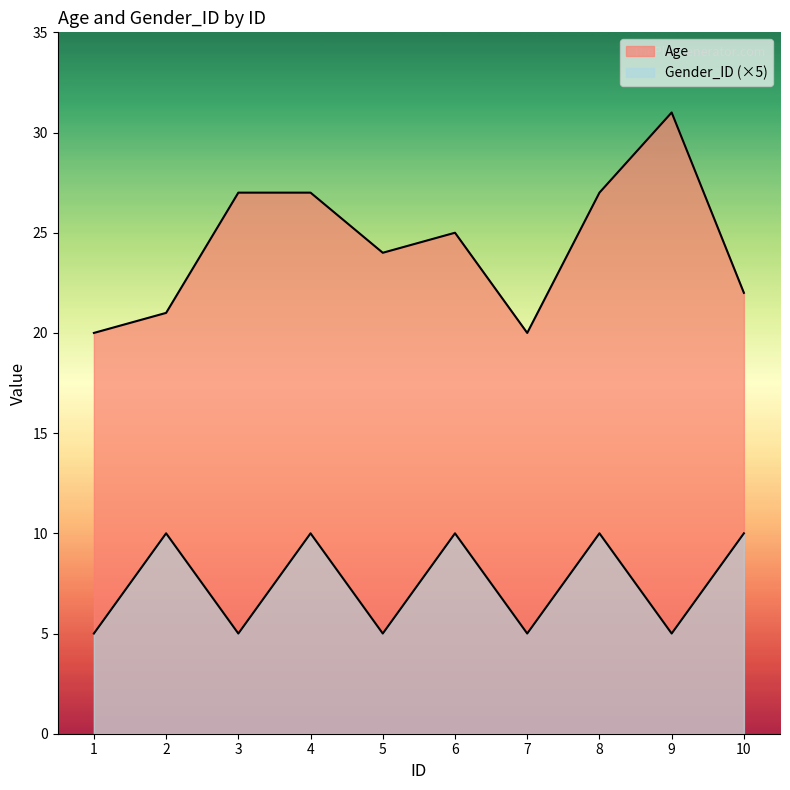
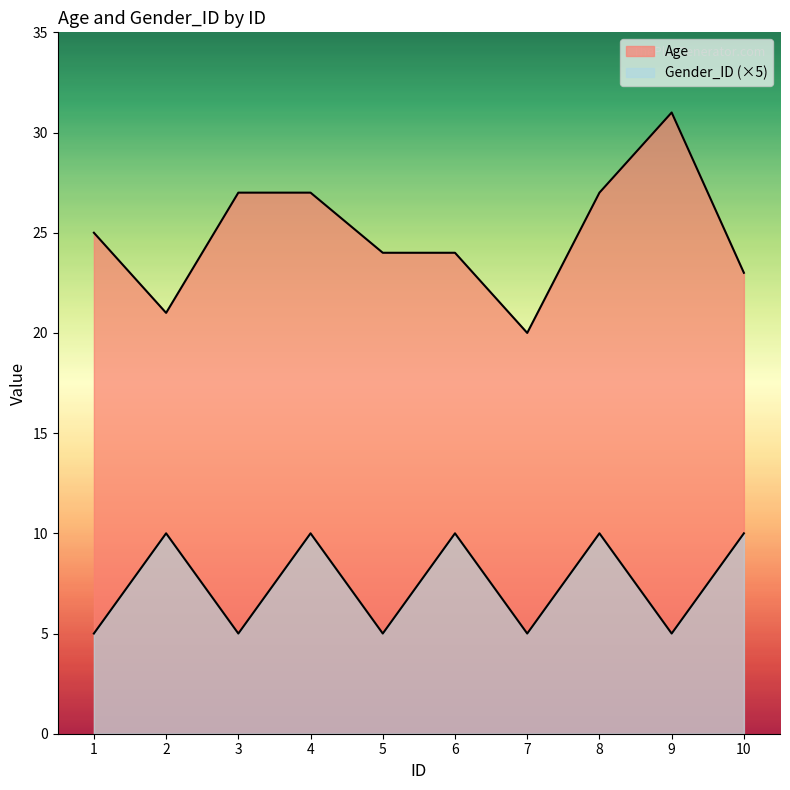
  {
    "Age": {
-     "1": 20,
+     "1": 25,
      "2": 21,
      "3": 27,
      "4": 27,
      "5": 24,
-     "6": 25,
+     "6": 24,
      "7": 20,
      "8": 27,
      "9": 31,
-     "10": 22
+     "10": 23
    },
    "Gender_ID (×5)": {
      "1": 5,
      "2": 10,
      "3": 5,
      "4": 10,
      "5": 5,
      "6": 10,
      "7": 5,
      "8": 10,
      "9": 5,
      "10": 10
    }
  }
